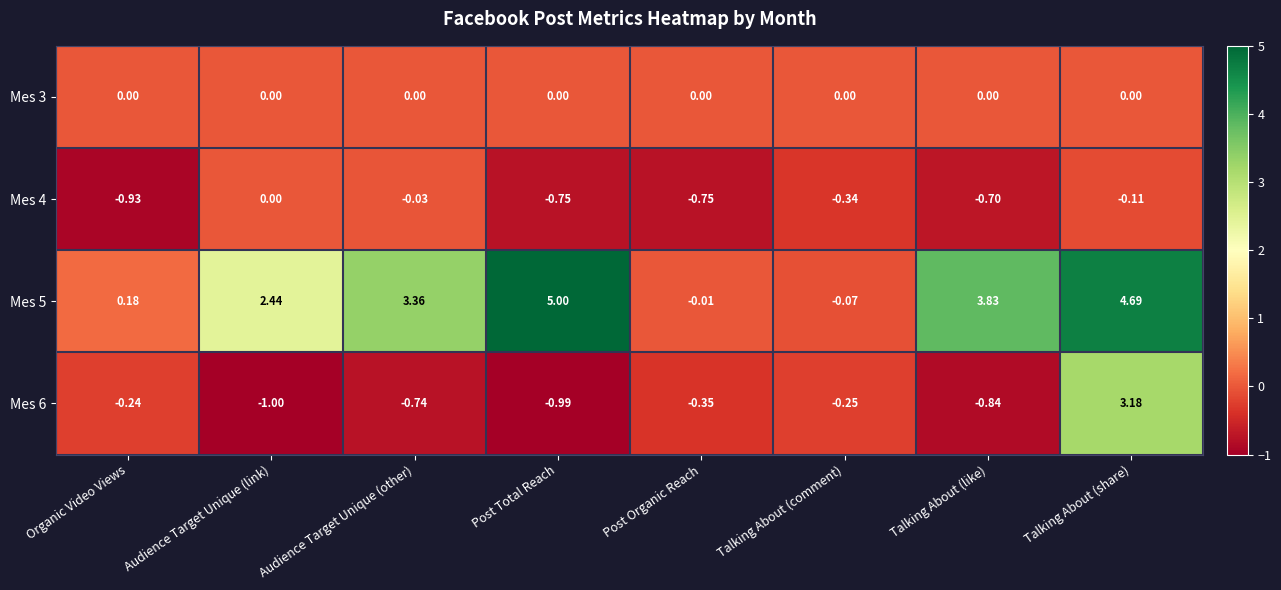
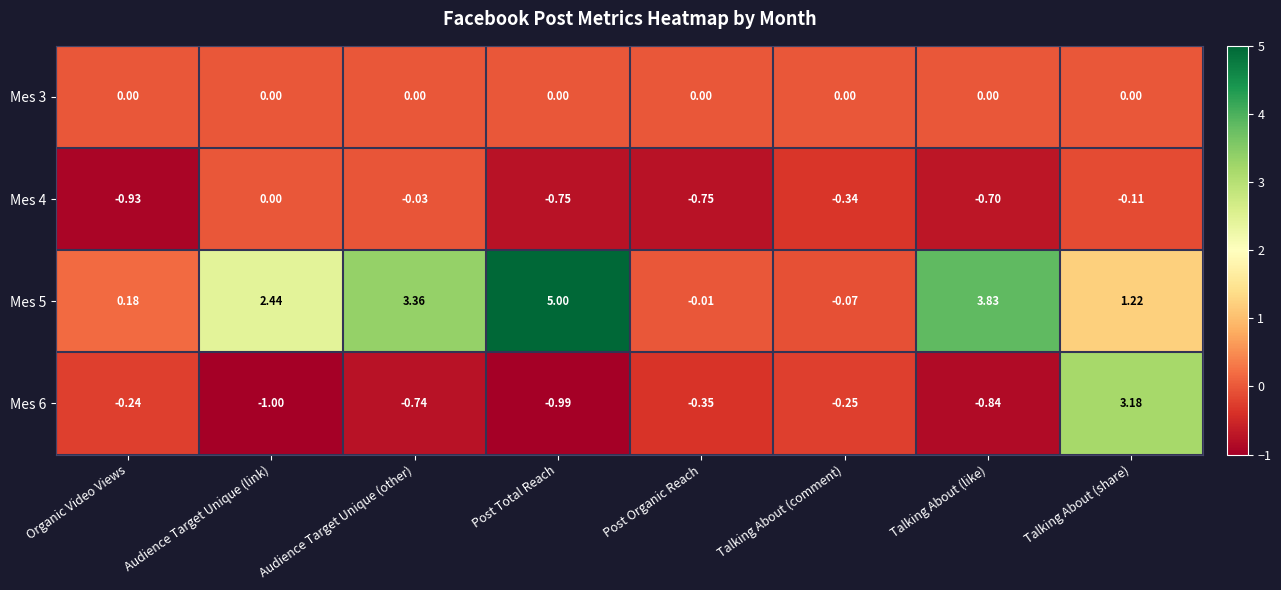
  {
    "Mes 3": {
      "Organic Video Views": 0.00,
      "Audience Target Unique (link)": 0.00,
      "Audience Target Unique (other)": 0.00,
      "Post Total Reach": 0.00,
      "Post Organic Reach": 0.00,
      "Talking About (comment)": 0.00,
      "Talking About (like)": 0.00,
      "Talking About (share)": 0.00
    },
    "Mes 4": {
      "Organic Video Views": -0.93,
      "Audience Target Unique (link)": 0.00,
      "Audience Target Unique (other)": -0.03,
      "Post Total Reach": -0.75,
      "Post Organic Reach": -0.75,
      "Talking About (comment)": -0.34,
      "Talking About (like)": -0.70,
      "Talking About (share)": -0.11
    },
    "Mes 5": {
      "Organic Video Views": 0.18,
      "Audience Target Unique (link)": 2.44,
      "Audience Target Unique (other)": 3.36,
      "Post Total Reach": 5.00,
      "Post Organic Reach": -0.01,
      "Talking About (comment)": -0.07,
      "Talking About (like)": 3.83,
-     "Talking About (share)": 4.69
+     "Talking About (share)": 1.22
    },
    "Mes 6": {
      "Organic Video Views": -0.24,
      "Audience Target Unique (link)": -1.00,
      "Audience Target Unique (other)": -0.74,
      "Post Total Reach": -0.99,
      "Post Organic Reach": -0.35,
      "Talking About (comment)": -0.25,
      "Talking About (like)": -0.84,
      "Talking About (share)": 3.18
    }
  }
